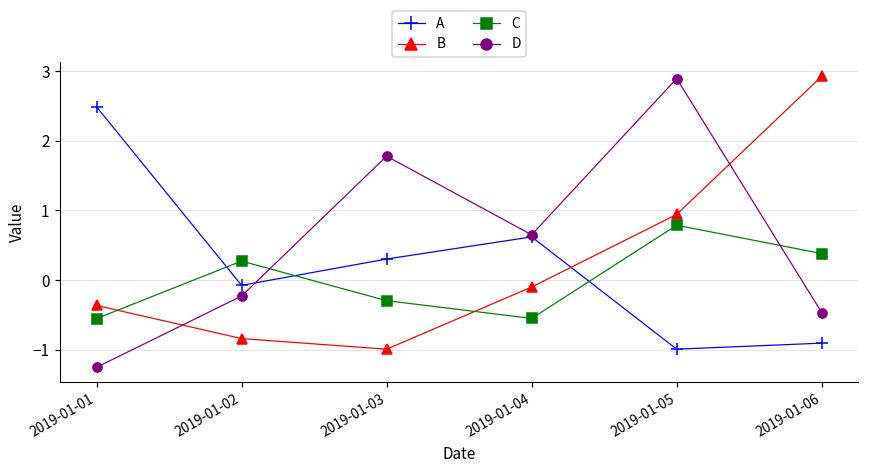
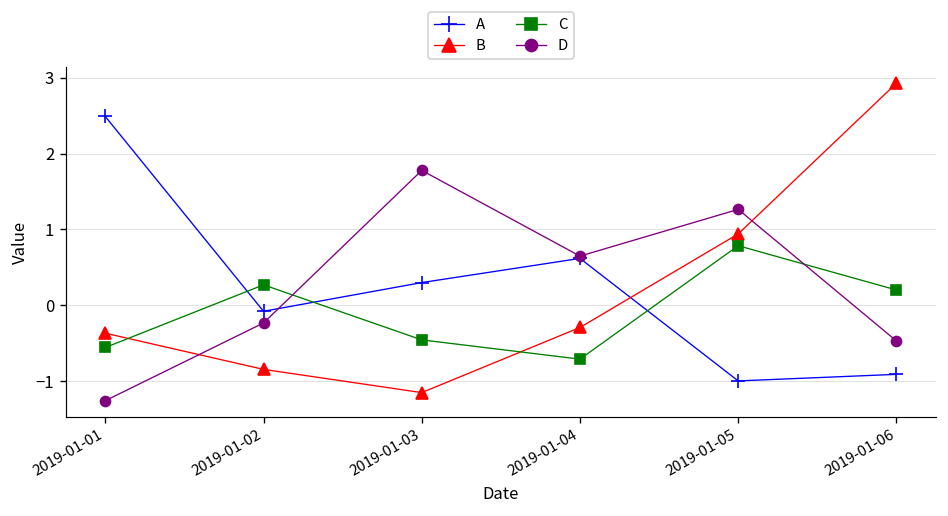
  {
    "A": {
      "2019-01-01": 2.5,
      "2019-01-02": -0.1,
      "2019-01-03": 0.3,
      "2019-01-05": -1.0,
      "2019-01-06": -0.9
    },
    "B": {
      "2019-01-01": -0.4,
      "2019-01-02": -0.8,
-     "2019-01-03": -1.0,
-     "2019-01-04": -0.1,
+     "2019-01-03": -1.1,
+     "2019-01-04": -0.3,
      "2019-01-05": 0.9,
      "2019-01-06": 2.9
    },
    "C": {
      "2019-01-01": -0.6,
      "2019-01-02": 0.3,
-     "2019-01-03": -0.3,
-     "2019-01-04": -0.6,
+     "2019-01-03": -0.5,
+     "2019-01-04": -0.7,
      "2019-01-05": 0.8,
-     "2019-01-06": 0.4
+     "2019-01-06": 0.2
    },
    "D": {
      "2019-01-01": -1.3,
      "2019-01-02": -0.2,
      "2019-01-03": 1.8,
-     "2019-01-05": 2.9,
+     "2019-01-05": 1.3,
      "2019-01-06": -0.5
    }
  }
